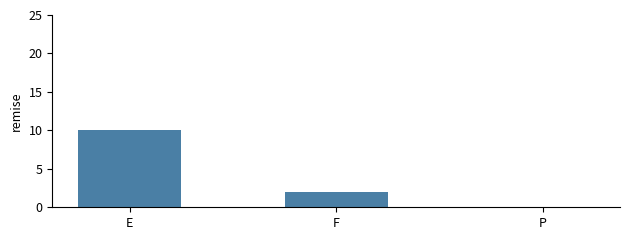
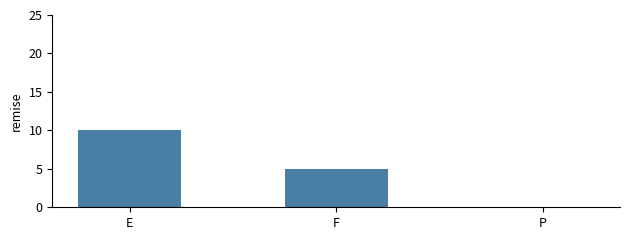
  {
    "E": 10,
-   "F": 2,
+   "F": 5,
    "P": 0
  }
